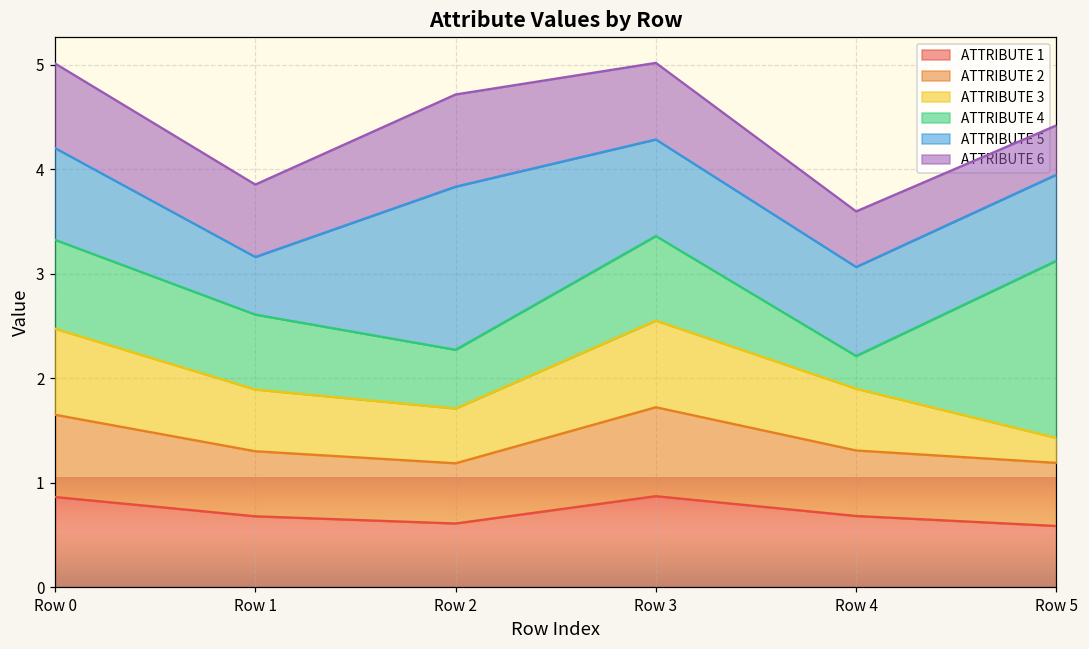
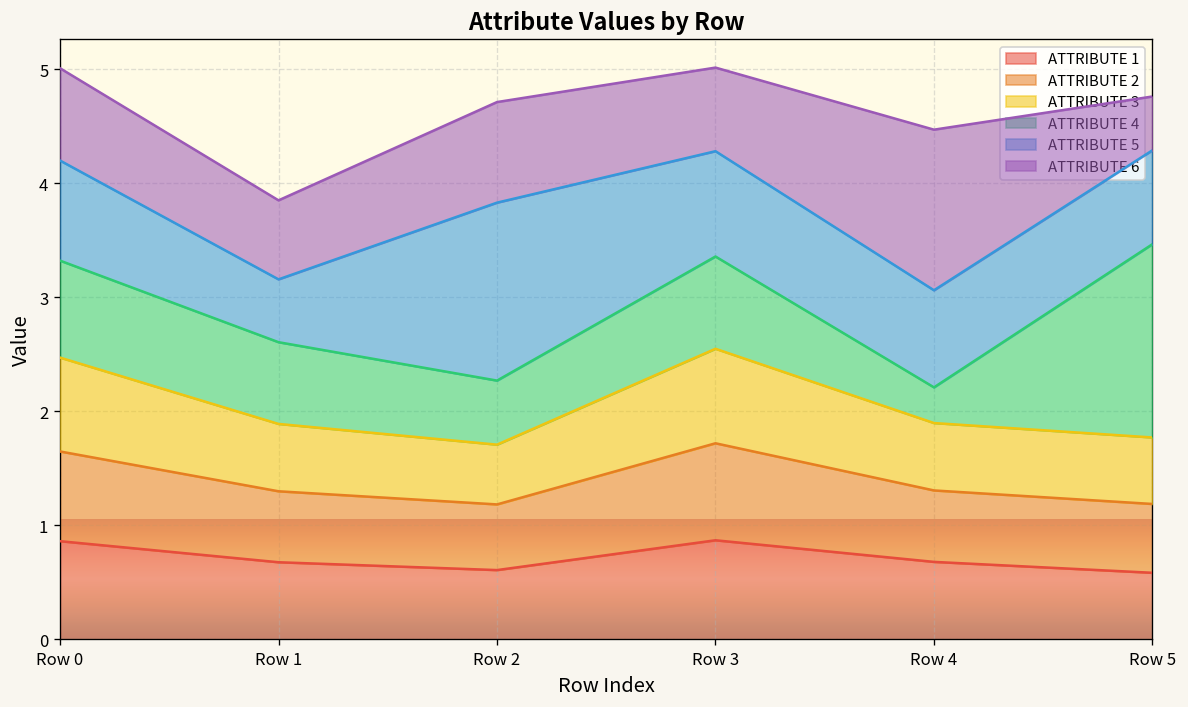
  {
    "ATTRIBUTE 3": {
      "Row 0": 0.8,
      "Row 1": 0.6,
      "Row 2": 0.5,
      "Row 3": 0.8,
      "Row 4": 0.6,
-     "Row 5": 0.2
+     "Row 5": 0.6
    },
    "ATTRIBUTE 4": {
      "Row 0": 0.9,
      "Row 1": 0.7,
      "Row 2": 0.6,
      "Row 3": 0.8,
      "Row 4": 0.3,
      "Row 5": 1.7
    },
    "ATTRIBUTE 5": {
      "Row 0": 0.9,
      "Row 1": 0.6,
      "Row 2": 1.6,
      "Row 3": 0.9,
      "Row 4": 0.9,
      "Row 5": 0.8
    },
    "ATTRIBUTE 6": {
      "Row 0": 0.8,
      "Row 1": 0.7,
      "Row 2": 0.9,
      "Row 3": 0.7,
-     "Row 4": 0.5,
+     "Row 4": 1.4,
      "Row 5": 0.5
    }
  }
